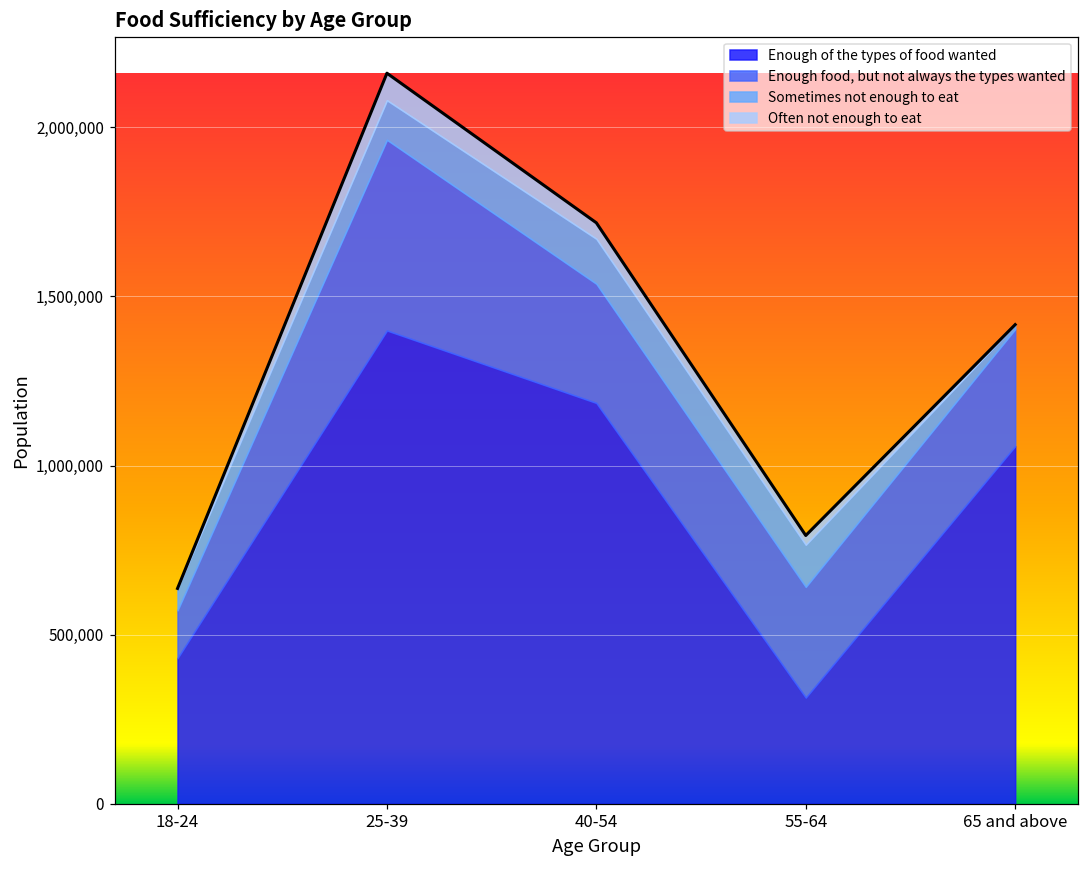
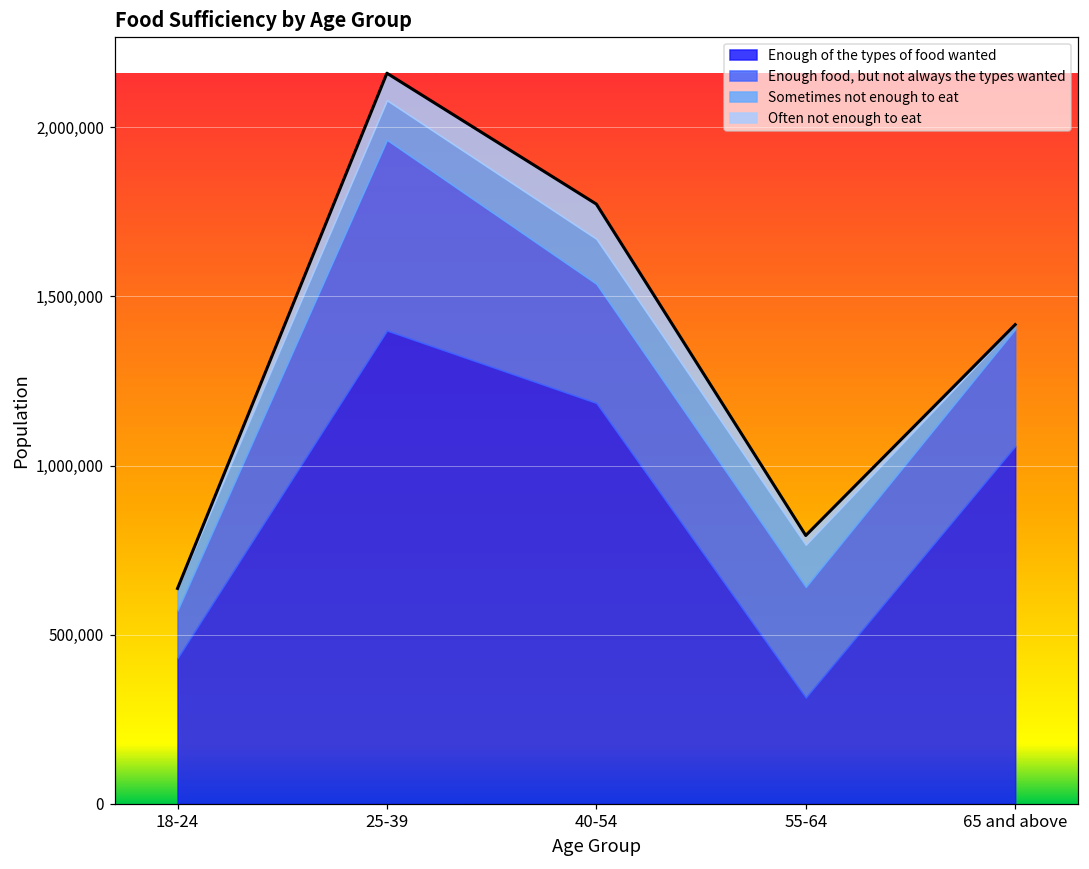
  {
    "Enough of the types of food wanted": {
      "18-24": "430,000",
      "25-39": "1,400,000",
      "40-54": "1,180,000",
      "55-64": "310,000",
      "65 and above": "1,060,000"
    },
    "Enough food, but not always the types wanted": {
      "18-24": "140,000",
      "25-39": "560,000",
      "40-54": "350,000",
      "55-64": "330,000",
      "65 and above": "350,000"
    },
    "Sometimes not enough to eat": {
      "25-39": "120,000",
      "40-54": "130,000",
      "55-64": "120,000"
    },
    "Often not enough to eat": {
      "25-39": "80,000",
-     "40-54": "50,000",
+     "40-54": "100,000",
      "55-64": "30,000"
    }
  }
